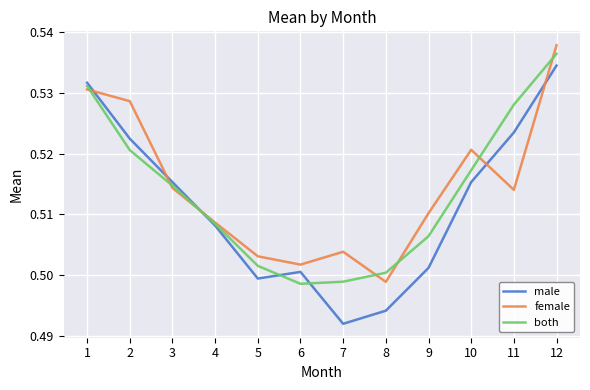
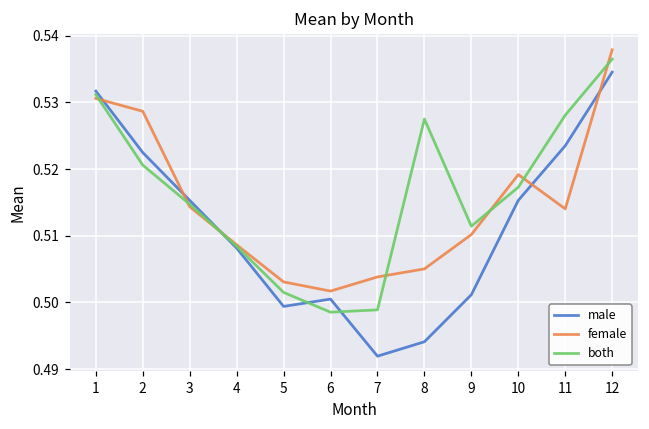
  {
    "male": {
      "1": 0.532,
      "2": 0.522,
      "3": 0.515,
      "5": 0.499,
      "6": 0.500,
      "7": 0.492,
      "8": 0.494,
      "9": 0.501,
      "10": 0.515,
      "11": 0.523,
      "12": 0.535
    },
    "female": {
      "1": 0.531,
      "2": 0.529,
      "5": 0.503,
      "6": 0.502,
      "7": 0.504,
-     "8": 0.499,
+     "8": 0.505,
      "9": 0.510,
-     "10": 0.521,
+     "10": 0.519,
      "11": 0.514,
      "12": 0.538
    },
    "both": {
      "1": 0.531,
      "2": 0.521,
      "5": 0.501,
      "6": 0.499,
      "7": 0.499,
-     "8": 0.500,
-     "9": 0.506,
+     "8": 0.527,
+     "9": 0.511,
      "10": 0.517,
      "11": 0.528,
      "12": 0.536
    }
  }
